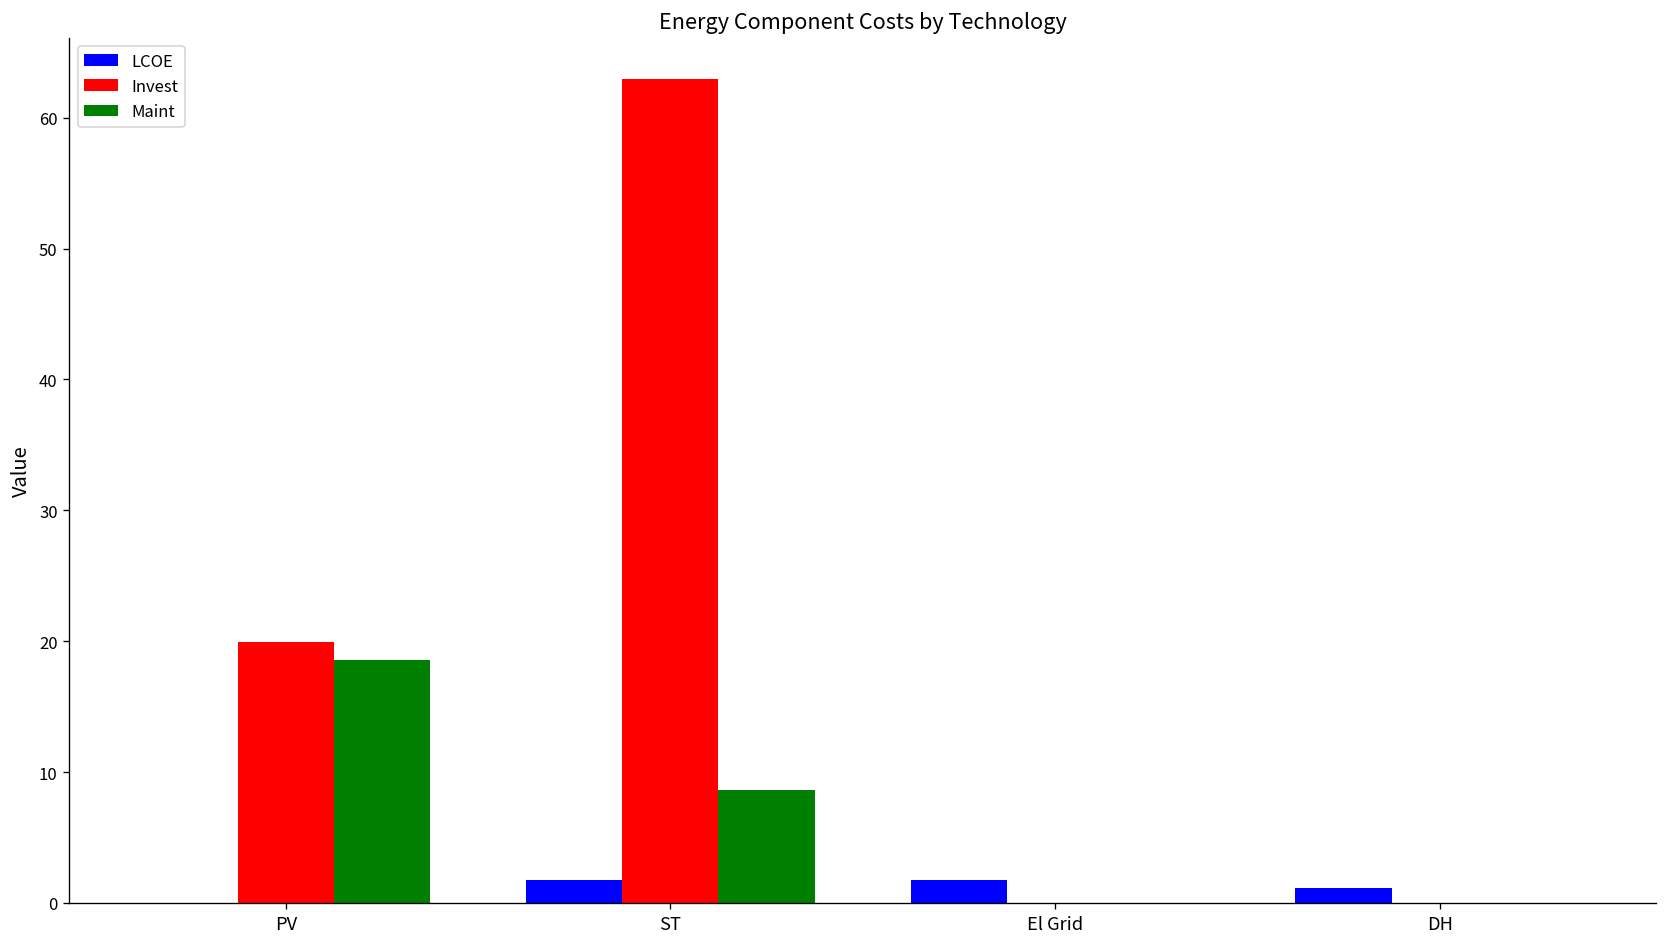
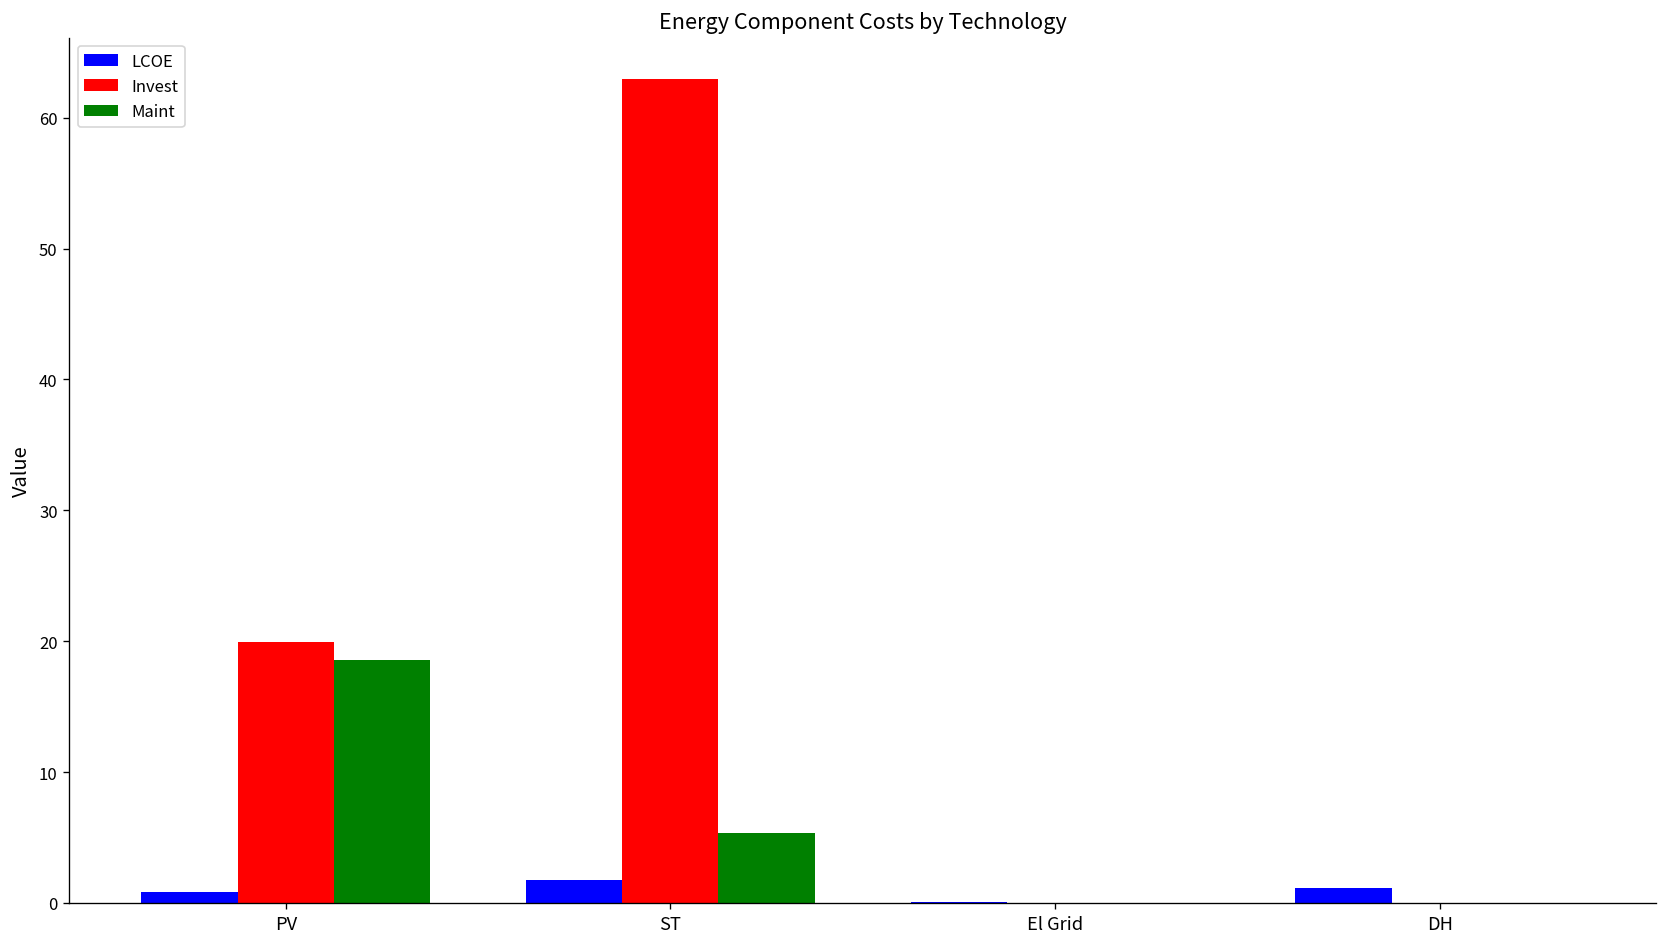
  {
    "LCOE": {
-     "PV": 0.0,
+     "PV": 0.9,
      "ST": 1.8,
-     "El Grid": 1.7,
+     "El Grid": 0.1,
      "DH": 1.2
    },
    "Invest": {
      "PV": 19.9,
      "ST": 63.0,
      "El Grid": 0.0,
      "DH": 0.0
    },
    "Maint": {
      "PV": 18.6,
-     "ST": 8.6,
+     "ST": 5.4,
      "El Grid": 0.0,
      "DH": 0.0
    }
  }
